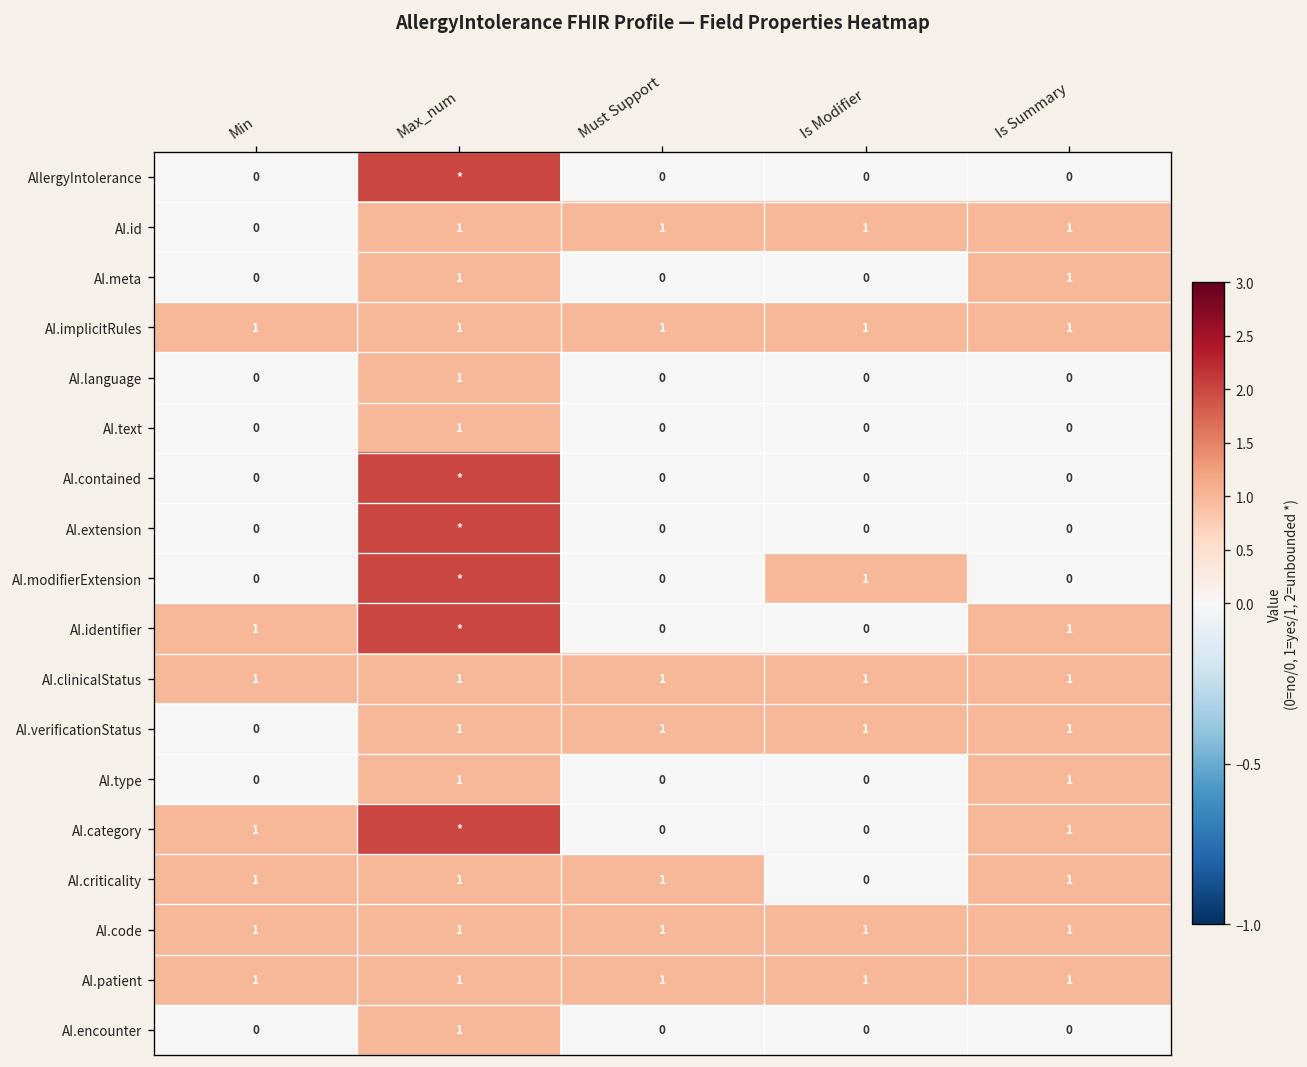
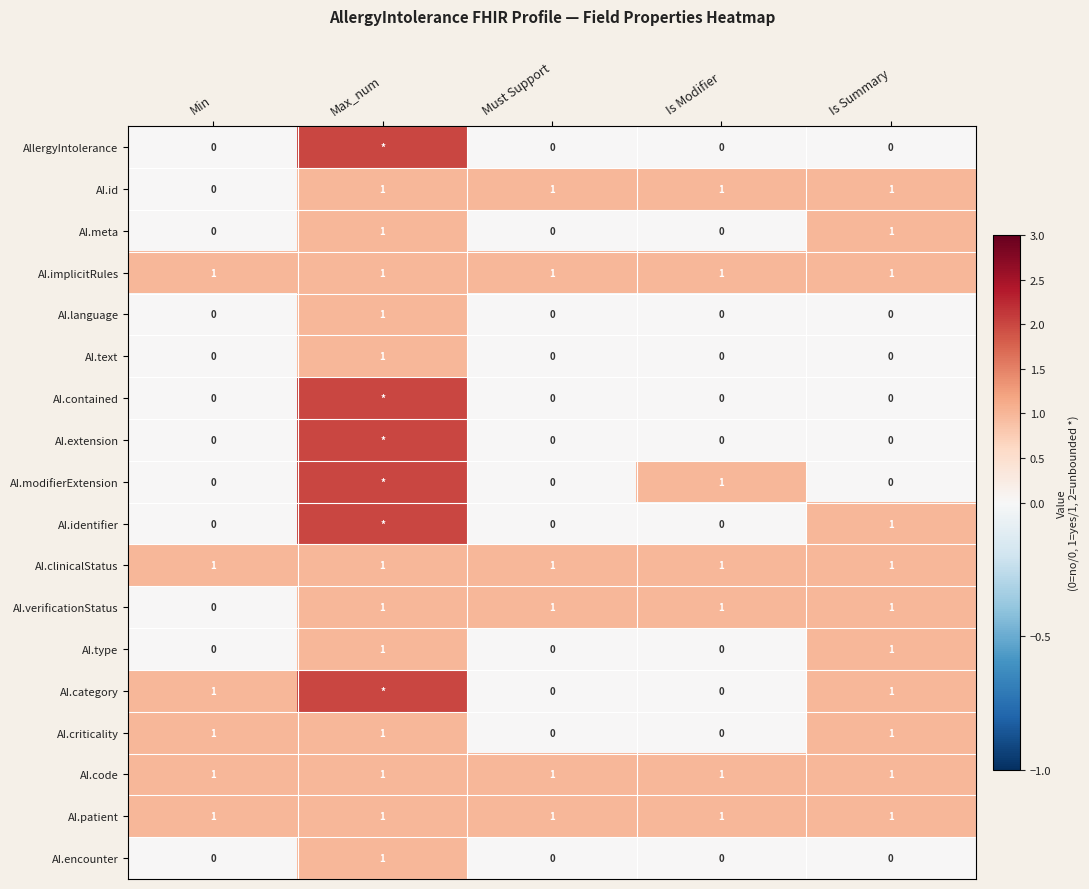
  {
    "AllergyIntolerance": {
      "Min": 0,
      "Must Support": 0,
      "Is Modifier": 0,
      "Is Summary": 0
    },
    "AI.id": {
      "Min": 0,
      "Max_num": 1,
      "Must Support": 1,
      "Is Modifier": 1,
      "Is Summary": 1
    },
    "AI.meta": {
      "Min": 0,
      "Max_num": 1,
      "Must Support": 0,
      "Is Modifier": 0,
      "Is Summary": 1
    },
    "AI.implicitRules": {
      "Min": 1,
      "Max_num": 1,
      "Must Support": 1,
      "Is Modifier": 1,
      "Is Summary": 1
    },
    "AI.language": {
      "Min": 0,
      "Max_num": 1,
      "Must Support": 0,
      "Is Modifier": 0,
      "Is Summary": 0
    },
    "AI.text": {
      "Min": 0,
      "Max_num": 1,
      "Must Support": 0,
      "Is Modifier": 0,
      "Is Summary": 0
    },
    "AI.contained": {
      "Min": 0,
      "Must Support": 0,
      "Is Modifier": 0,
      "Is Summary": 0
    },
    "AI.extension": {
      "Min": 0,
      "Must Support": 0,
      "Is Modifier": 0,
      "Is Summary": 0
    },
    "AI.modifierExtension": {
      "Min": 0,
      "Must Support": 0,
      "Is Modifier": 1,
      "Is Summary": 0
    },
    "AI.identifier": {
-     "Min": 1,
+     "Min": 0,
      "Must Support": 0,
      "Is Modifier": 0,
      "Is Summary": 1
    },
    "AI.clinicalStatus": {
      "Min": 1,
      "Max_num": 1,
      "Must Support": 1,
      "Is Modifier": 1,
      "Is Summary": 1
    },
    "AI.verificationStatus": {
      "Min": 0,
      "Max_num": 1,
      "Must Support": 1,
      "Is Modifier": 1,
      "Is Summary": 1
    },
    "AI.type": {
      "Min": 0,
      "Max_num": 1,
      "Must Support": 0,
      "Is Modifier": 0,
      "Is Summary": 1
    },
    "AI.category": {
      "Min": 1,
      "Must Support": 0,
      "Is Modifier": 0,
      "Is Summary": 1
    },
    "AI.criticality": {
      "Min": 1,
      "Max_num": 1,
-     "Must Support": 1,
+     "Must Support": 0,
      "Is Modifier": 0,
      "Is Summary": 1
    },
    "AI.code": {
      "Min": 1,
      "Max_num": 1,
      "Must Support": 1,
      "Is Modifier": 1,
      "Is Summary": 1
    },
    "AI.patient": {
      "Min": 1,
      "Max_num": 1,
      "Must Support": 1,
      "Is Modifier": 1,
      "Is Summary": 1
    },
    "AI.encounter": {
      "Min": 0,
      "Max_num": 1,
      "Must Support": 0,
      "Is Modifier": 0,
      "Is Summary": 0
    }
  }
